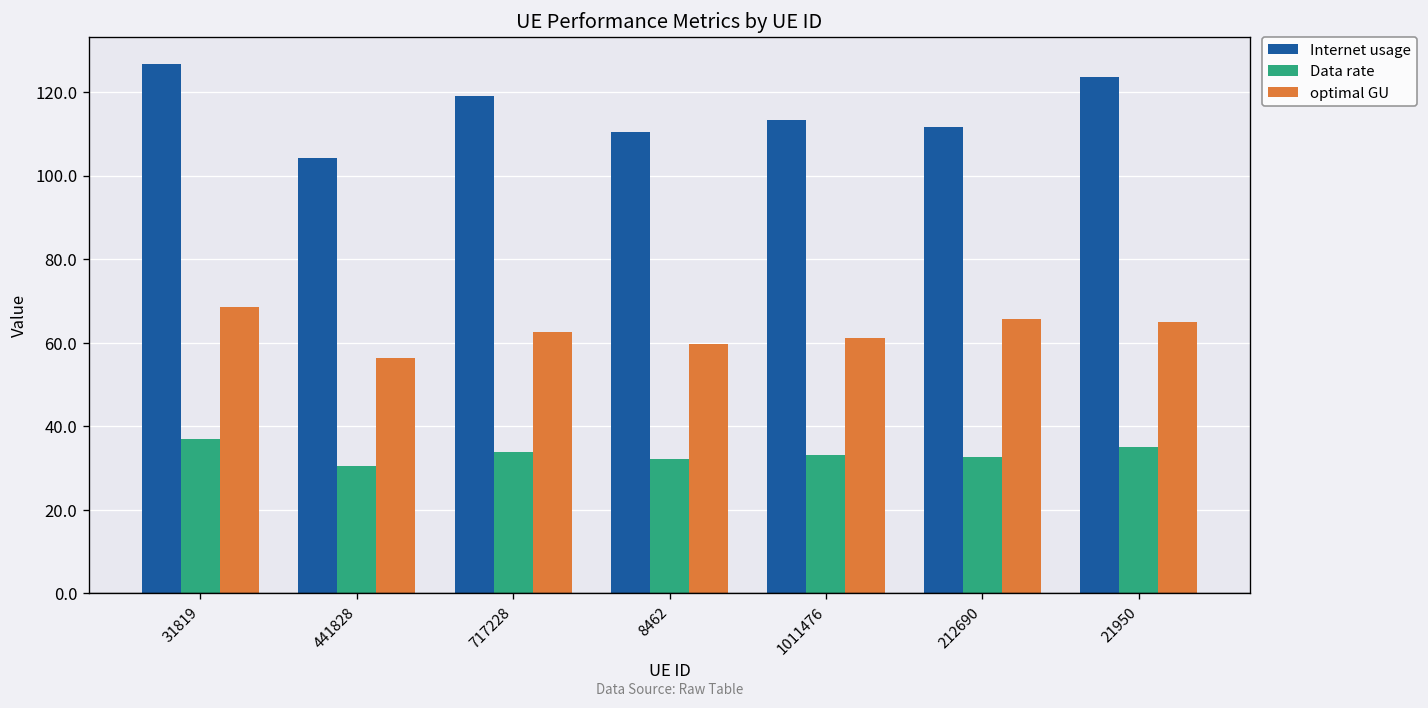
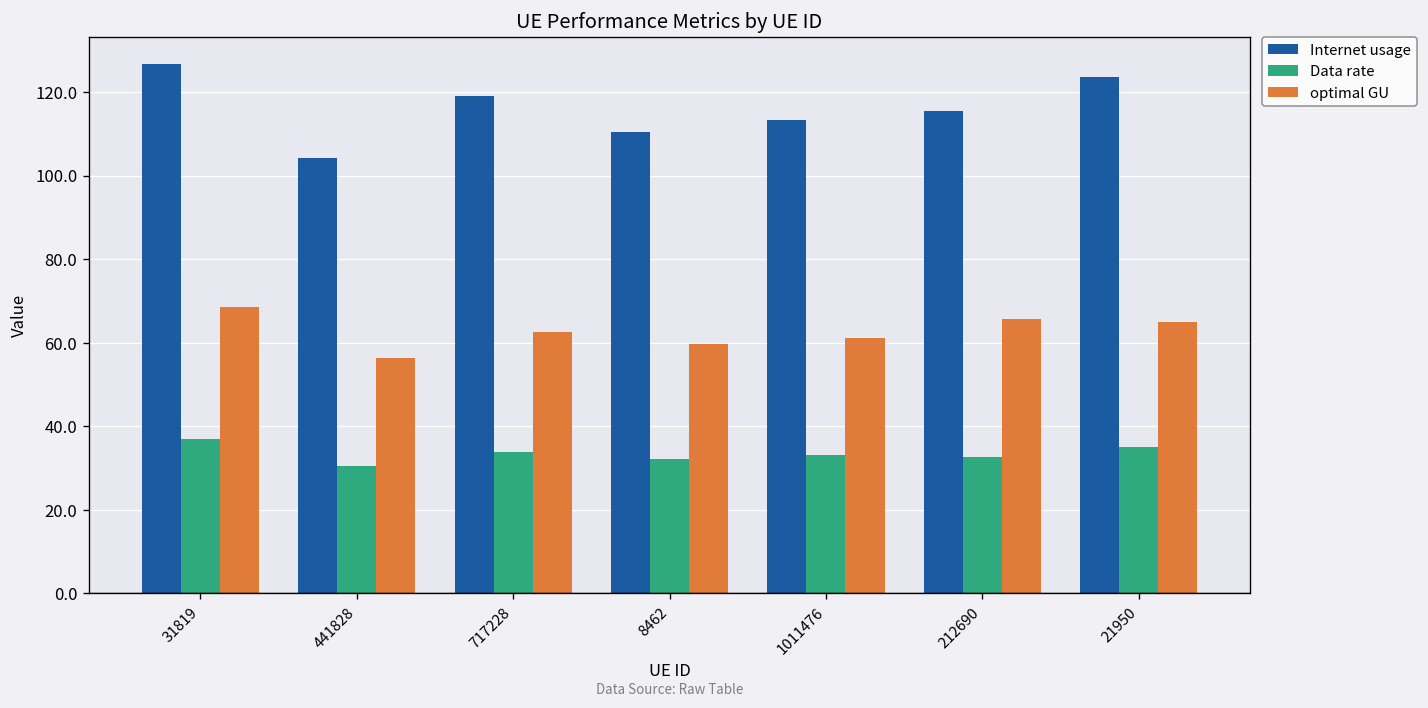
  {
    "Internet usage": {
      "31819": 127,
      "441828": 104,
      "717228": 119,
      "8462": 110,
      "1011476": 113,
-     "212690": 112,
+     "212690": 115,
      "21950": 124
    },
    "Data rate": {
      "31819": 37,
      "441828": 30,
      "717228": 34,
      "8462": 32,
      "1011476": 33,
      "212690": 33,
      "21950": 35
    },
    "optimal GU": {
      "31819": 68,
      "441828": 56,
      "717228": 62,
      "8462": 60,
      "1011476": 61,
      "212690": 66,
      "21950": 65
    }
  }
